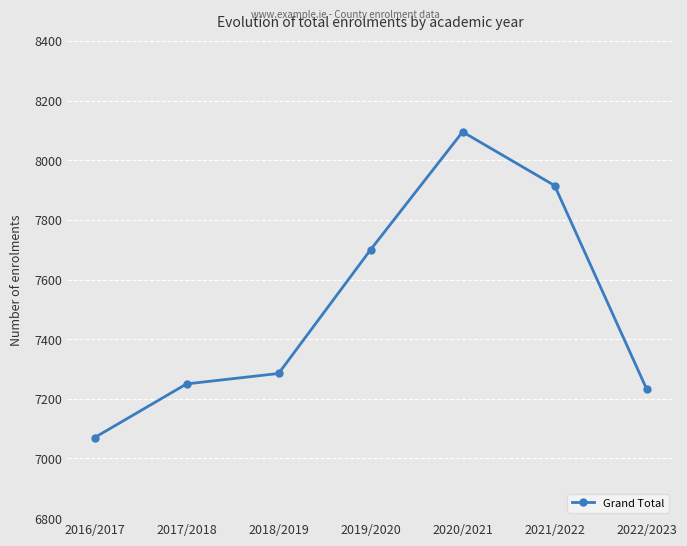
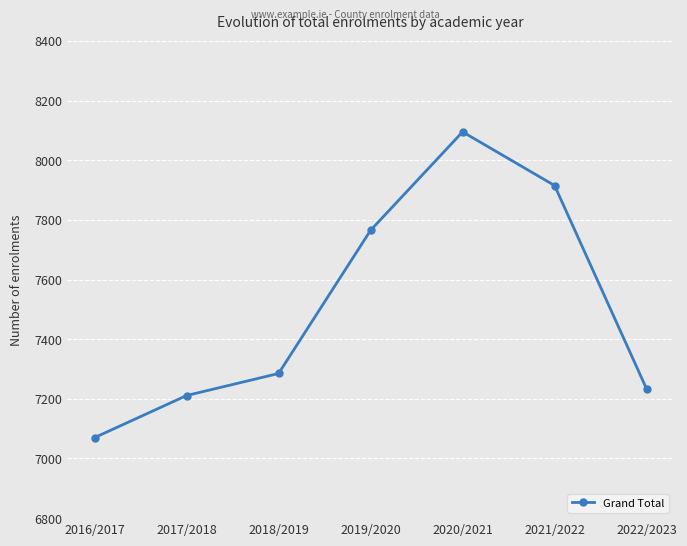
  {
    "2016/2017": 7070,
-   "2017/2018": 7250,
+   "2017/2018": 7210,
    "2018/2019": 7290,
-   "2019/2020": 7700,
+   "2019/2020": 7770,
    "2020/2021": 8100,
    "2021/2022": 7920,
    "2022/2023": 7230
  }
